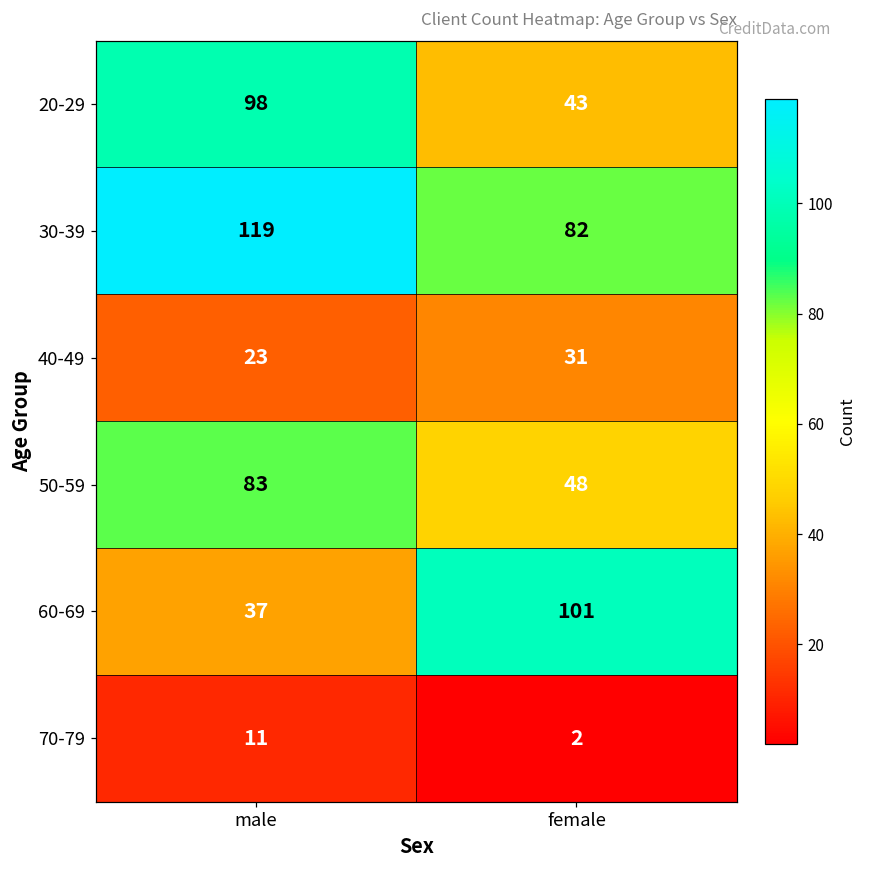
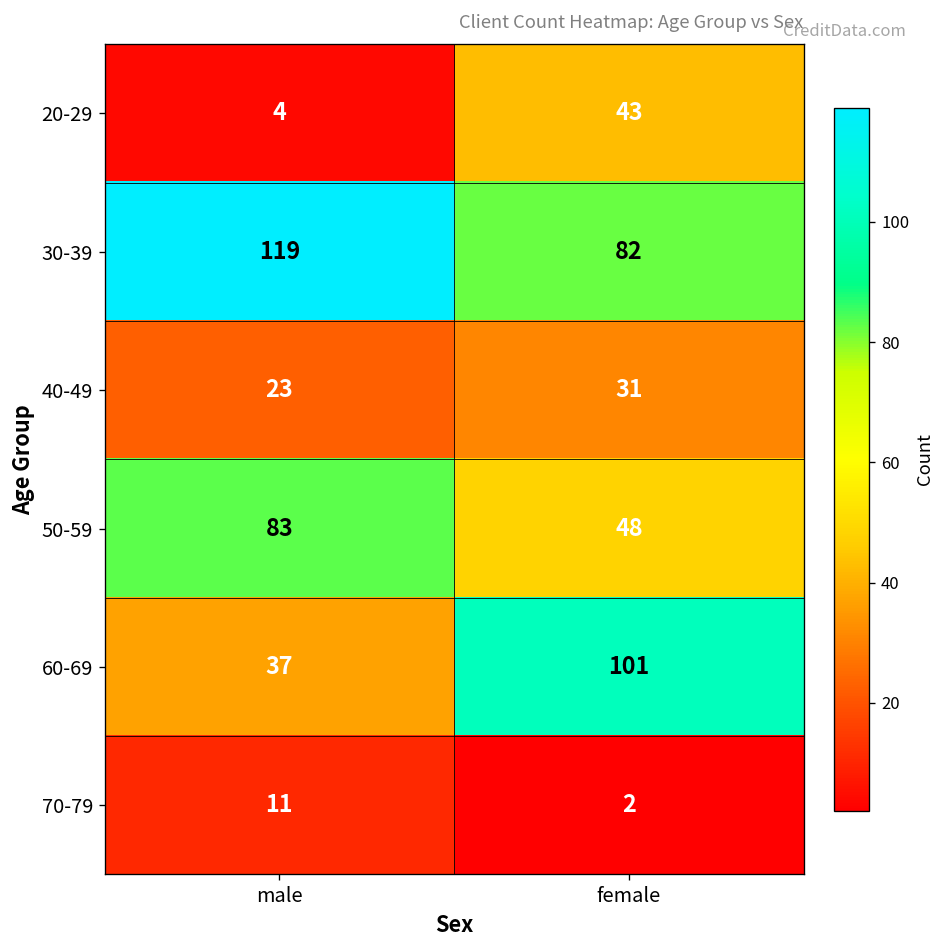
  {
    "20-29": {
-     "male": 98,
+     "male": 4,
      "female": 43
    },
    "30-39": {
      "male": 119,
      "female": 82
    },
    "40-49": {
      "male": 23,
      "female": 31
    },
    "50-59": {
      "male": 83,
      "female": 48
    },
    "60-69": {
      "male": 37,
      "female": 101
    },
    "70-79": {
      "male": 11,
      "female": 2
    }
  }
